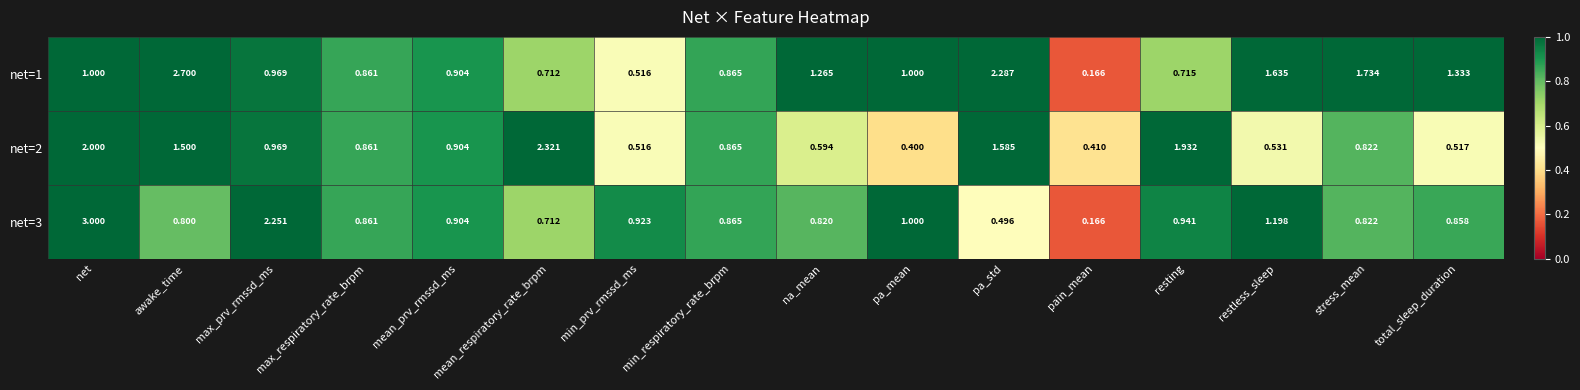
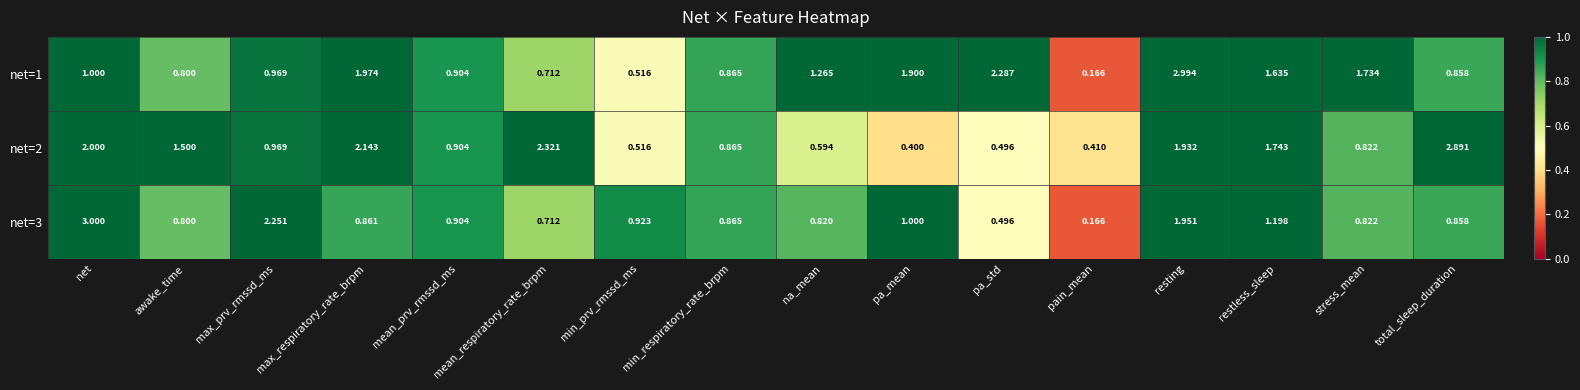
  {
    "net=1": {
      "net": 1.000,
-     "awake_time": 2.700,
+     "awake_time": 0.800,
      "max_prv_rmssd_ms": 0.969,
-     "max_respiratory_rate_brpm": 0.861,
+     "max_respiratory_rate_brpm": 1.974,
      "mean_prv_rmssd_ms": 0.904,
      "mean_respiratory_rate_brpm": 0.712,
      "min_prv_rmssd_ms": 0.516,
      "min_respiratory_rate_brpm": 0.865,
      "na_mean": 1.265,
-     "pa_mean": 1.000,
+     "pa_mean": 1.900,
      "pa_std": 2.287,
      "pain_mean": 0.166,
-     "resting": 0.715,
+     "resting": 2.994,
      "restless_sleep": 1.635,
      "stress_mean": 1.734,
-     "total_sleep_duration": 1.333
+     "total_sleep_duration": 0.858
    },
    "net=2": {
      "net": 2.000,
      "awake_time": 1.500,
      "max_prv_rmssd_ms": 0.969,
-     "max_respiratory_rate_brpm": 0.861,
+     "max_respiratory_rate_brpm": 2.143,
      "mean_prv_rmssd_ms": 0.904,
      "mean_respiratory_rate_brpm": 2.321,
      "min_prv_rmssd_ms": 0.516,
      "min_respiratory_rate_brpm": 0.865,
      "na_mean": 0.594,
      "pa_mean": 0.400,
-     "pa_std": 1.585,
+     "pa_std": 0.496,
      "pain_mean": 0.410,
      "resting": 1.932,
-     "restless_sleep": 0.531,
+     "restless_sleep": 1.743,
      "stress_mean": 0.822,
-     "total_sleep_duration": 0.517
+     "total_sleep_duration": 2.891
    },
    "net=3": {
      "net": 3.000,
      "awake_time": 0.800,
      "max_prv_rmssd_ms": 2.251,
      "max_respiratory_rate_brpm": 0.861,
      "mean_prv_rmssd_ms": 0.904,
      "mean_respiratory_rate_brpm": 0.712,
      "min_prv_rmssd_ms": 0.923,
      "min_respiratory_rate_brpm": 0.865,
      "na_mean": 0.820,
      "pa_mean": 1.000,
      "pa_std": 0.496,
      "pain_mean": 0.166,
-     "resting": 0.941,
+     "resting": 1.951,
      "restless_sleep": 1.198,
      "stress_mean": 0.822,
      "total_sleep_duration": 0.858
    }
  }
